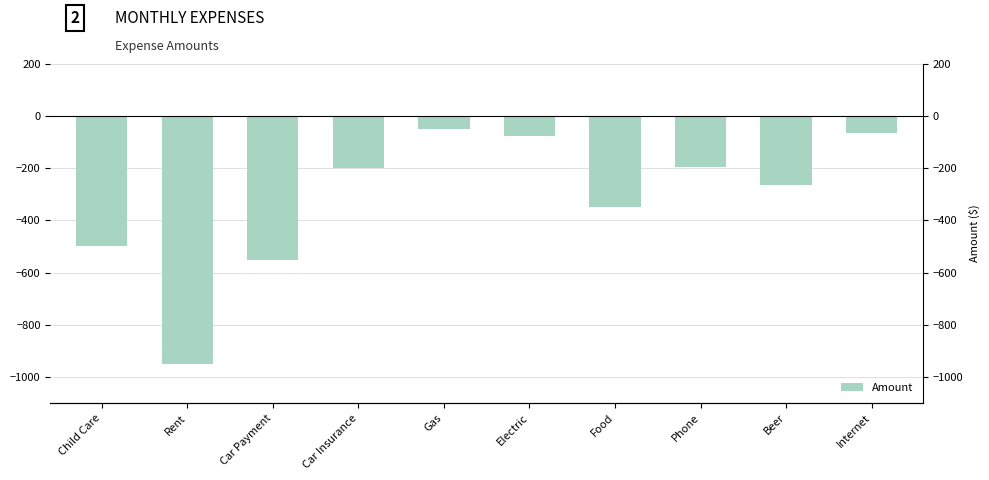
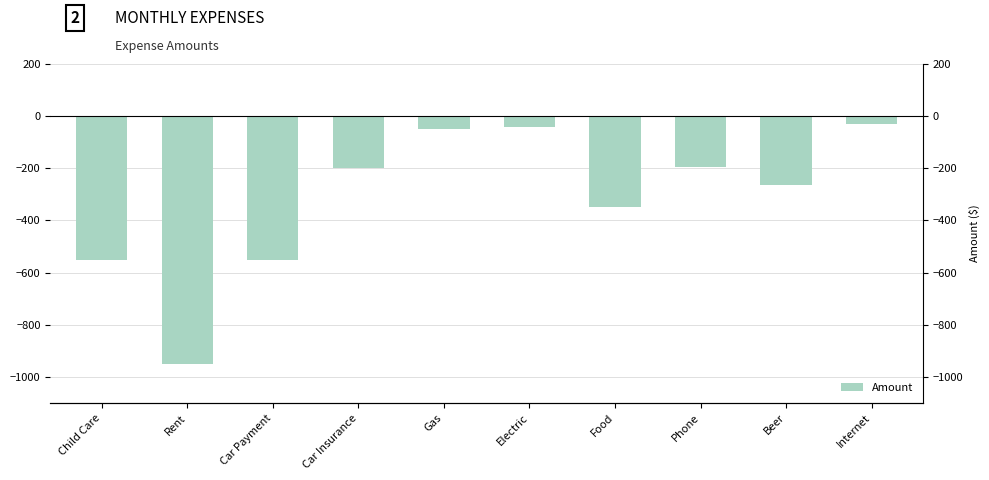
  {
-   "Child Care": -500,
+   "Child Care": -550,
    "Rent": -950,
    "Car Payment": -550,
    "Car Insurance": -200,
    "Gas": -50,
-   "Electric": -80,
+   "Electric": -40,
    "Food": -350,
    "Phone": -200,
    "Beer": -270,
-   "Internet": -70
+   "Internet": -30
  }
